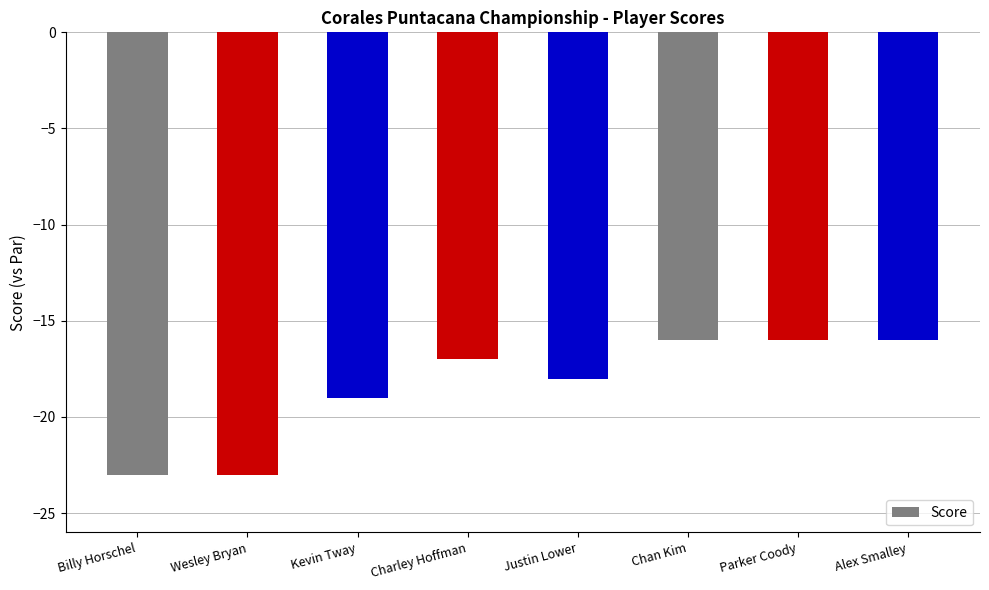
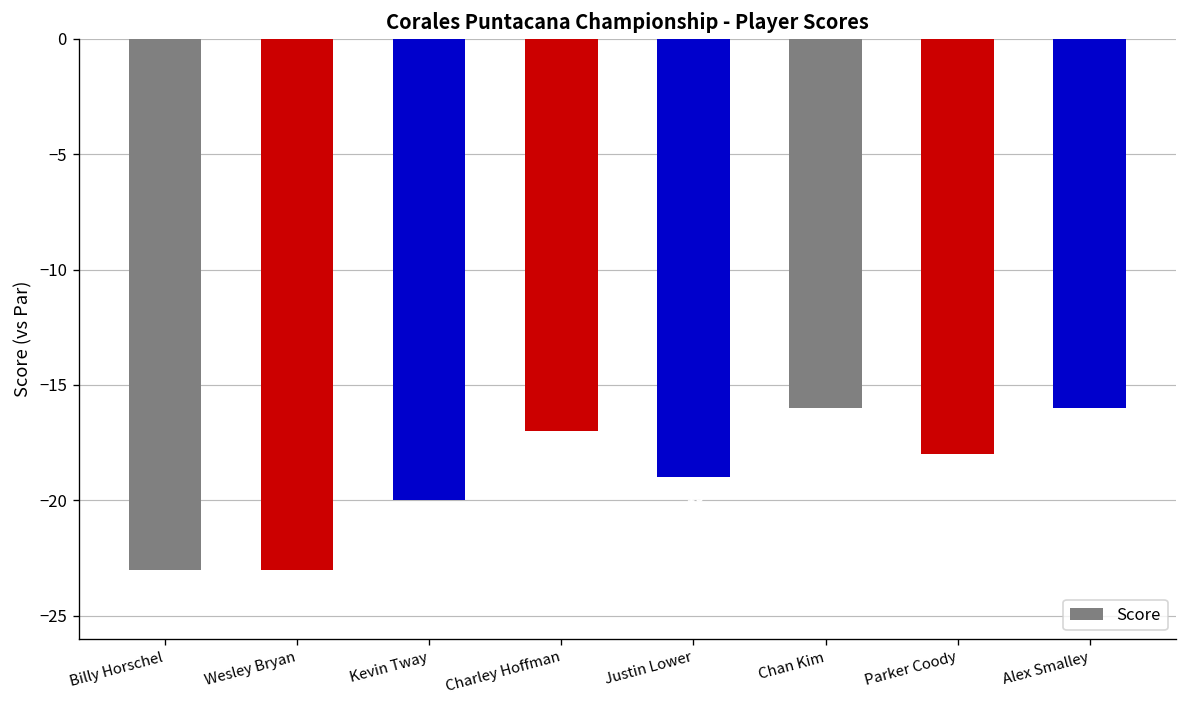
  {
    "Billy Horschel": -23,
    "Wesley Bryan": -23,
-   "Kevin Tway": -19,
+   "Kevin Tway": -20,
    "Charley Hoffman": -17,
-   "Justin Lower": -18,
+   "Justin Lower": -19,
    "Chan Kim": -16,
-   "Parker Coody": -16,
+   "Parker Coody": -18,
    "Alex Smalley": -16
  }
